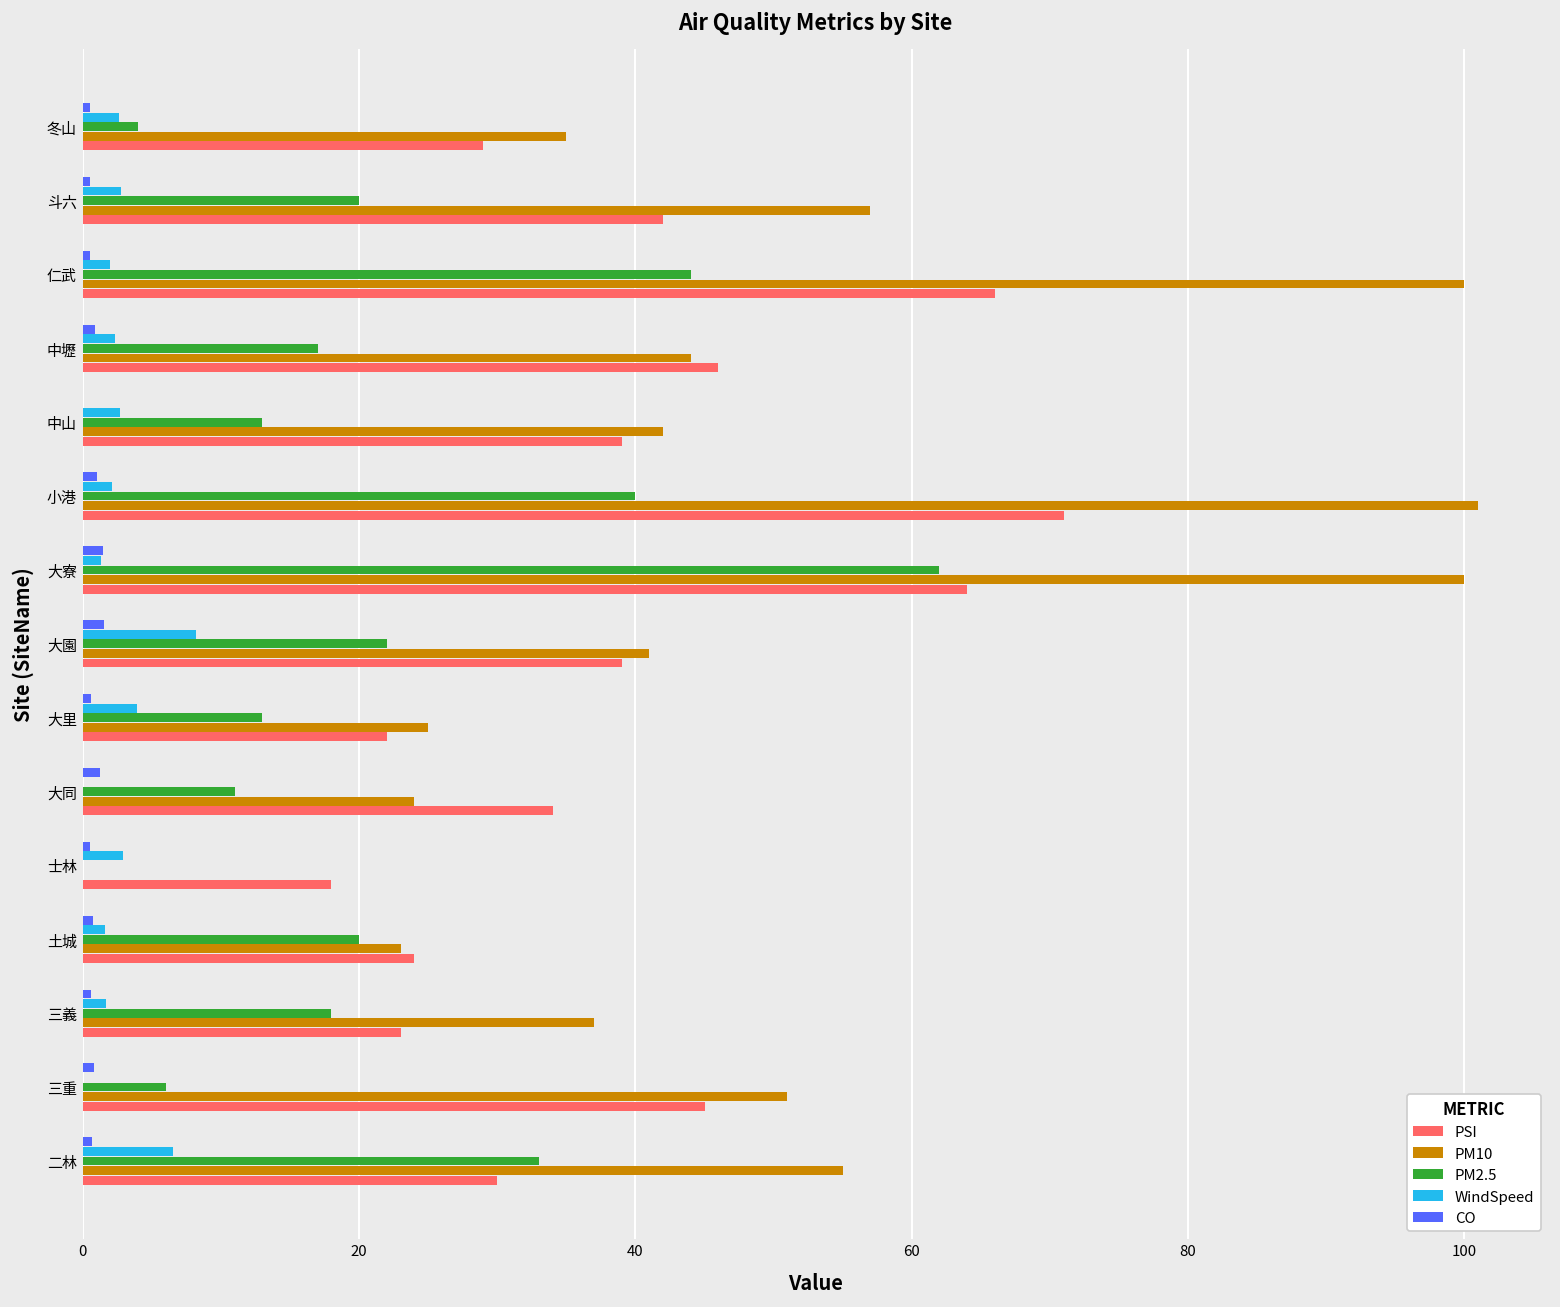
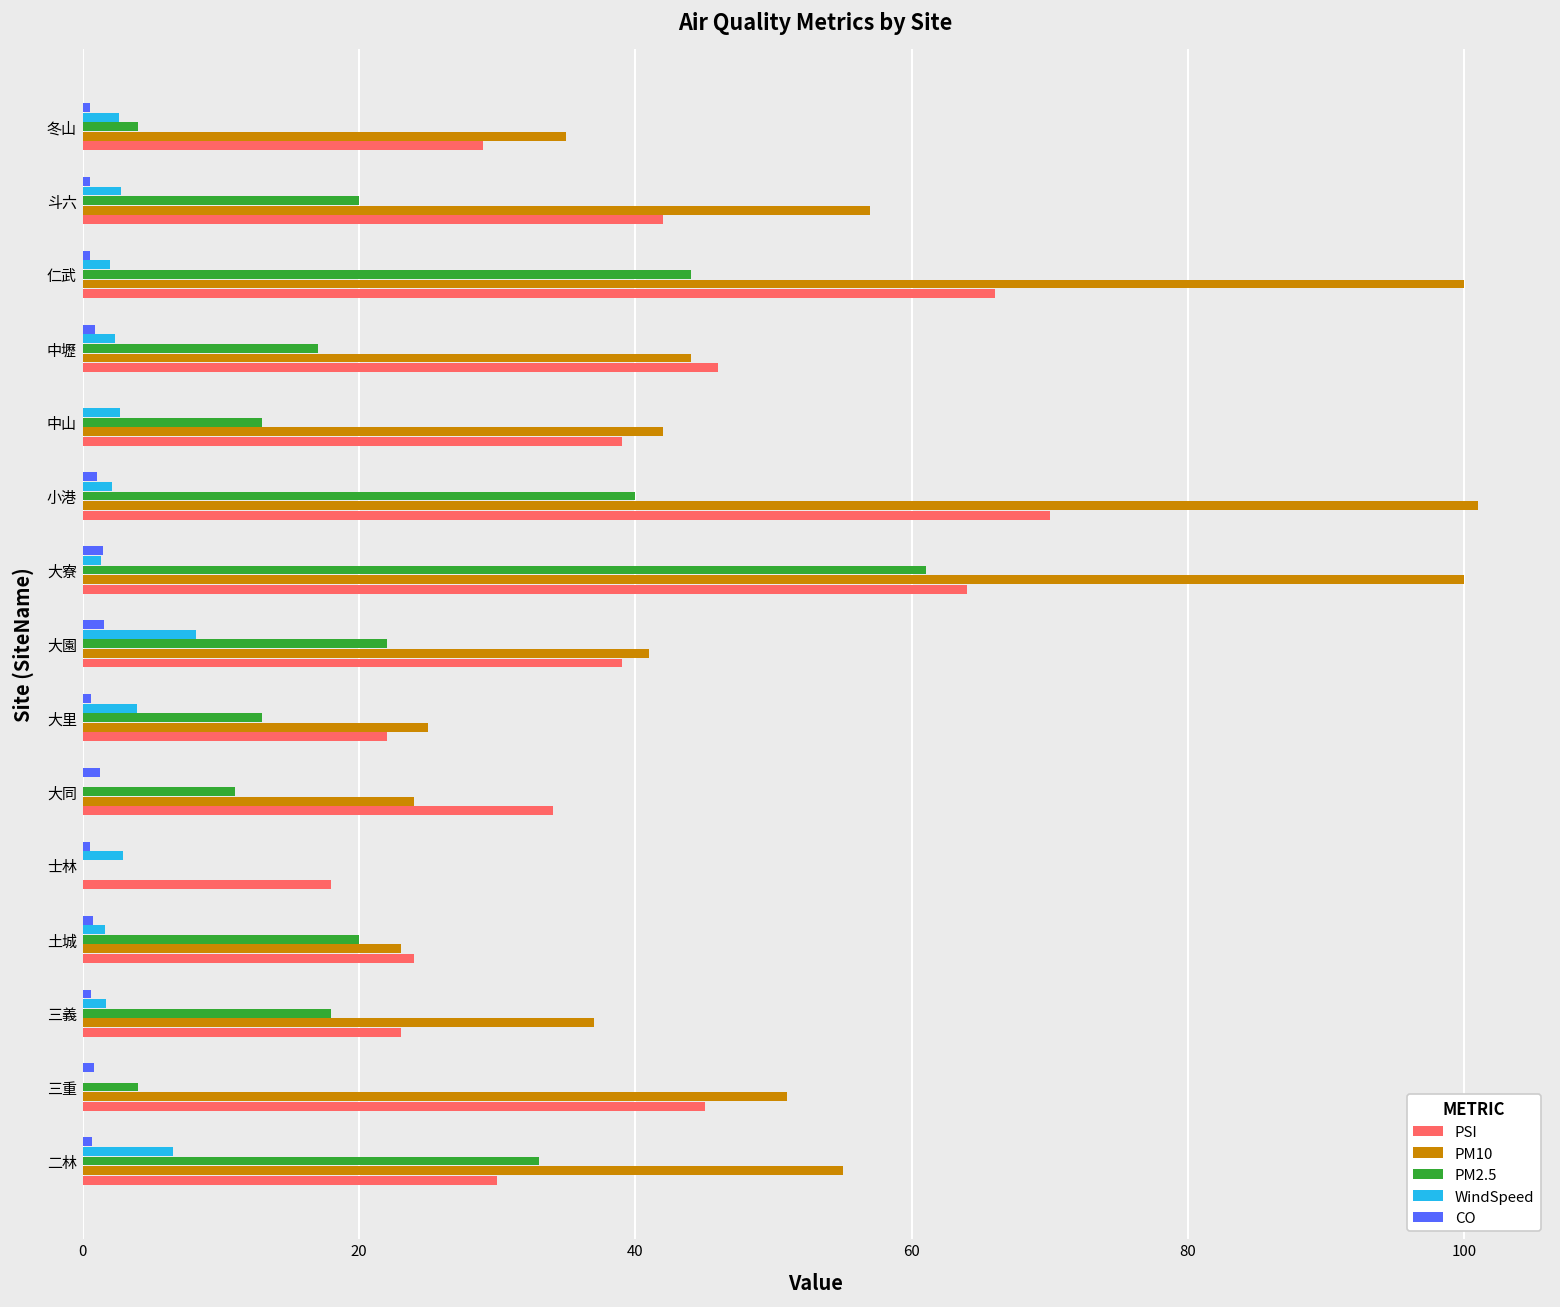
  {
    "PSI": {
      "冬山": 29,
      "斗六": 42,
      "仁武": 66,
      "中壢": 46,
      "中山": 39,
-     "小港": 71,
+     "小港": 70,
      "大寮": 64,
      "大園": 39,
      "大里": 22,
      "大同": 34,
      "士林": 18,
      "土城": 24,
      "三義": 23,
      "三重": 45,
      "二林": 30
    },
    "PM10": {
      "冬山": 35,
      "斗六": 57,
      "仁武": 100,
      "中壢": 44,
      "中山": 42,
      "小港": 101,
      "大寮": 100,
      "大園": 41,
      "大里": 25,
      "大同": 24,
      "士林": 0,
      "土城": 23,
      "三義": 37,
      "三重": 51,
      "二林": 55
    },
    "PM2.5": {
      "冬山": 4,
      "斗六": 20,
      "仁武": 44,
      "中壢": 17,
      "中山": 13,
      "小港": 40,
-     "大寮": 62,
+     "大寮": 61,
      "大園": 22,
      "大里": 13,
      "大同": 11,
      "士林": 0,
      "土城": 20,
      "三義": 18,
-     "三重": 6,
+     "三重": 4,
      "二林": 33
    },
    "WindSpeed": {
      "冬山": 2.6,
      "斗六": 3,
      "仁武": 2,
      "中壢": 2.3,
      "中山": 2.7,
      "小港": 2,
      "大寮": 1.3,
      "大園": 8,
      "大里": 4,
      "大同": 0,
      "士林": 3,
      "土城": 1.6,
      "三義": 1.7,
      "三重": 0,
      "二林": 6.5
    },
    "CO": {
      "冬山": 0.6,
      "斗六": 0.5,
      "仁武": 0.5,
      "中壢": 1,
      "中山": 0,
      "小港": 1,
      "大寮": 1.5,
      "大園": 1.6,
      "大里": 0.6,
      "大同": 1.3,
      "士林": 0.5,
      "土城": 0.8,
      "三義": 0.6,
      "三重": 1,
      "二林": 0.7
    }
  }
